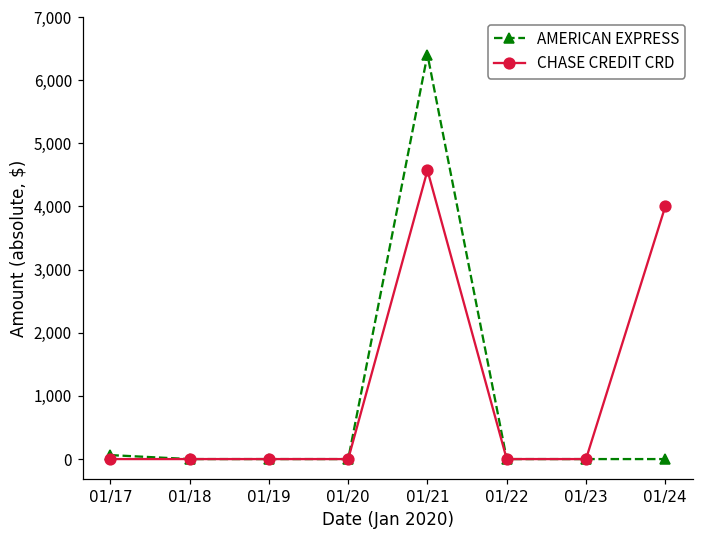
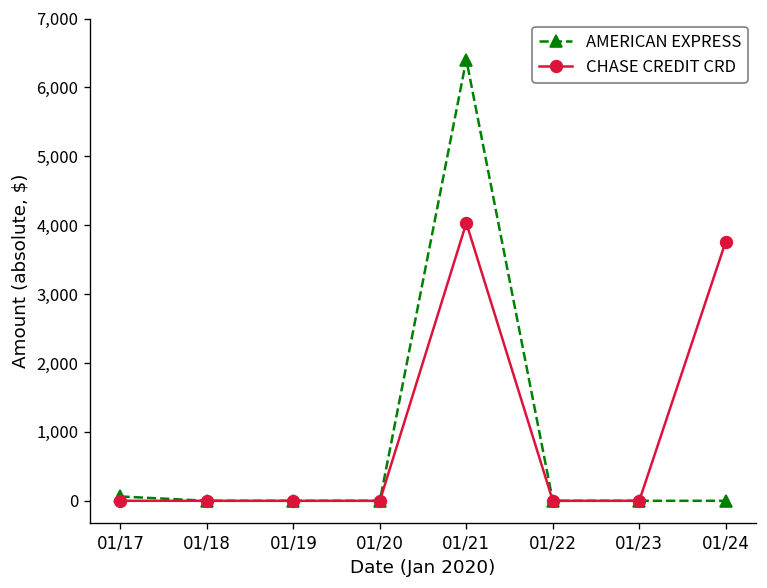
  {
    "AMERICAN EXPRESS": {
      "01/17": "100",
      "01/21": "6,400",
      "01/24": "0"
    },
    "CHASE CREDIT CRD": {
      "01/17": "0",
-     "01/21": "4,600",
-     "01/24": "4,000"
+     "01/21": "4,000",
+     "01/24": "3,800"
    }
  }
